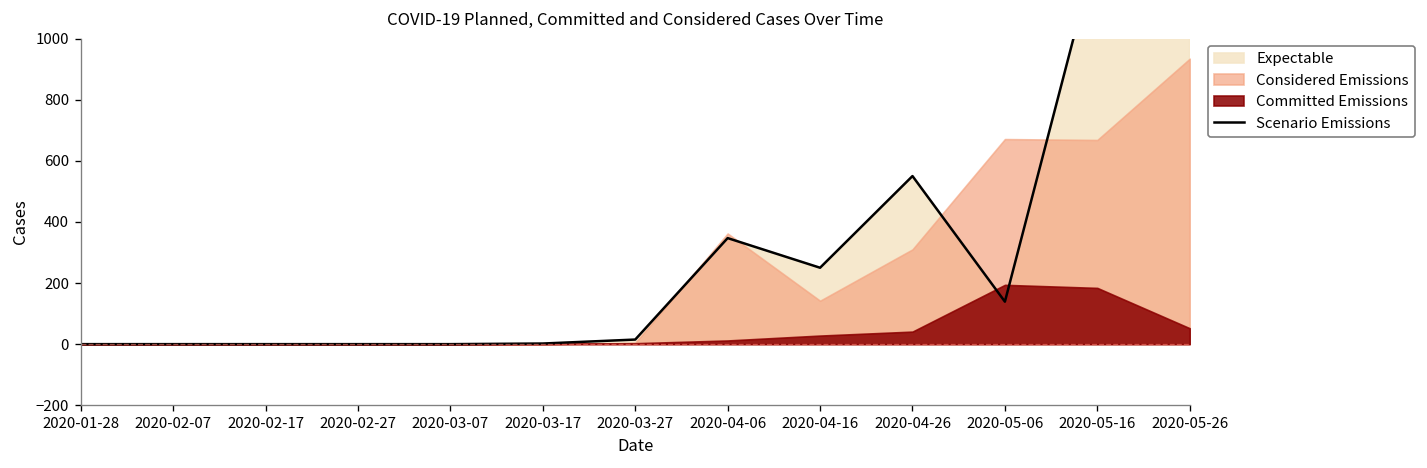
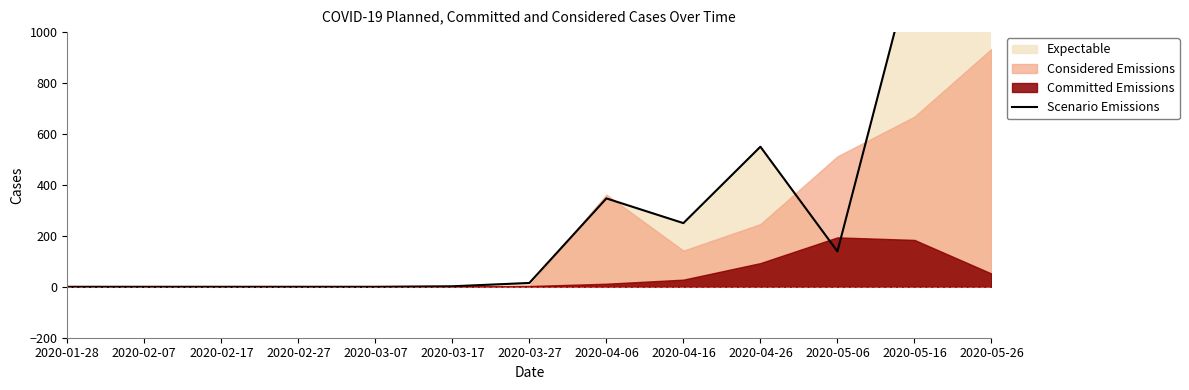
  {
    "Expectable": {
      "2020-03-27": 20,
      "2020-04-06": 350,
      "2020-04-16": 250,
      "2020-04-26": 550,
      "2020-05-06": 140
    },
    "Considered Emissions": {
      "2020-04-06": 360,
      "2020-04-16": 140,
-     "2020-04-26": 310,
-     "2020-05-06": 670,
+     "2020-04-26": 250,
+     "2020-05-06": 510,
      "2020-05-16": 670,
      "2020-05-26": 930
    },
    "Committed Emissions": {
      "2020-04-06": 10,
      "2020-04-16": 30,
-     "2020-04-26": 40,
+     "2020-04-26": 90,
      "2020-05-06": 190,
      "2020-05-16": 180,
      "2020-05-26": 50
    }
  }
